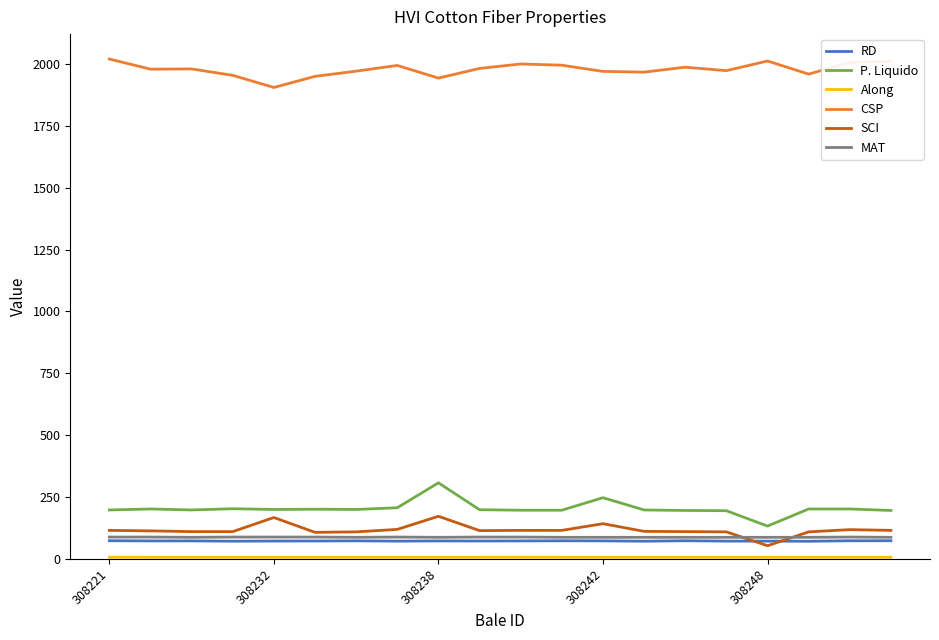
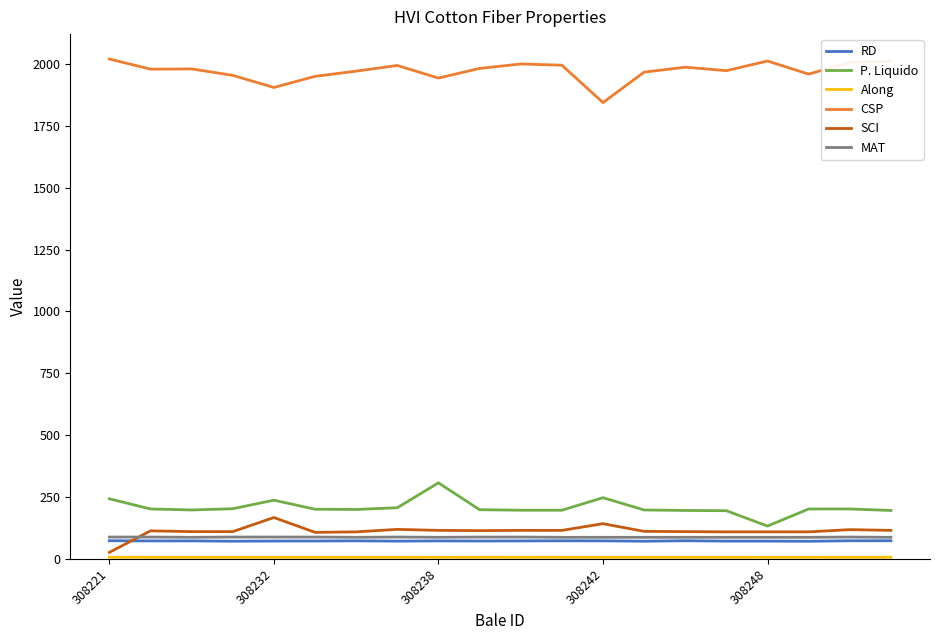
  {
    "RD": {
      "308221": 70,
      "308232": 70,
      "308238": 70,
      "308242": 70,
      "308248": 70
    },
    "P. Liquido": {
-     "308221": 200,
-     "308232": 200,
+     "308221": 240,
+     "308232": 240,
      "308238": 310,
      "308242": 250,
      "308248": 130
    },
    "Along": {
      "308221": 10,
      "308232": 10,
      "308238": 10,
      "308242": 10,
      "308248": 10
    },
    "CSP": {
      "308221": 2020,
      "308232": 1910,
      "308238": 1940,
-     "308242": 1970,
+     "308242": 1840,
      "308248": 2010
    },
    "SCI": {
-     "308221": 120,
+     "308221": 30,
      "308232": 170,
-     "308238": 170,
+     "308238": 120,
      "308242": 140,
-     "308248": 50
+     "308248": 110
    },
    "MAT": {
      "308221": 90,
      "308232": 90,
      "308238": 90,
      "308242": 90,
      "308248": 90
    }
  }
